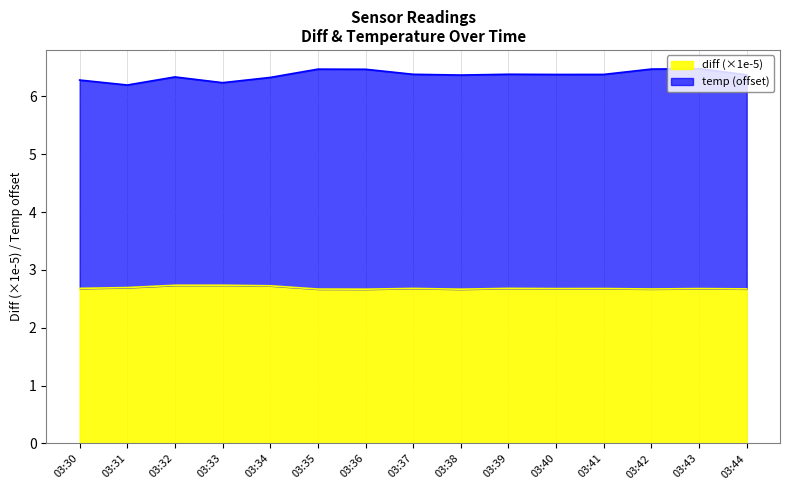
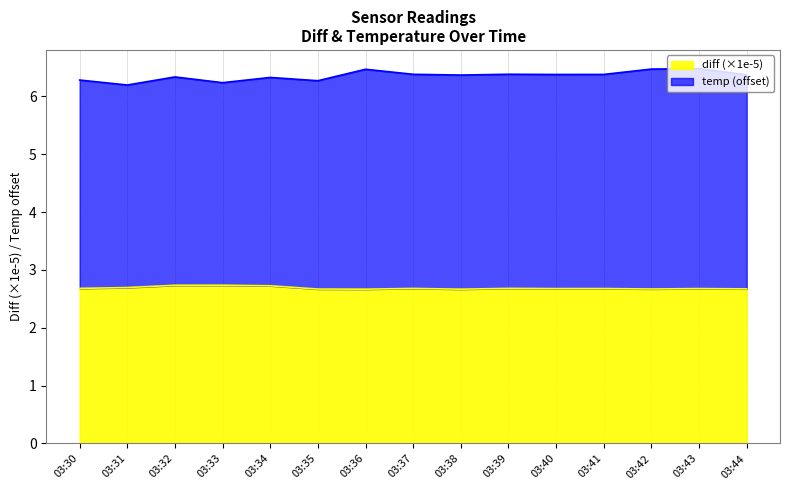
  {
    "diff (×1e-5)": {
      "03:30": 2.7,
      "03:31": 2.7,
      "03:32": 2.7,
      "03:33": 2.7,
      "03:34": 2.7,
      "03:35": 2.7,
      "03:36": 2.7,
      "03:37": 2.7,
      "03:38": 2.7,
      "03:39": 2.7,
      "03:40": 2.7,
      "03:41": 2.7,
      "03:42": 2.7,
      "03:43": 2.7,
      "03:44": 2.7
    },
    "temp (offset)": {
      "03:30": 3.6,
      "03:31": 3.5,
      "03:32": 3.6,
      "03:33": 3.5,
      "03:34": 3.6,
-     "03:35": 3.8,
+     "03:35": 3.6,
      "03:36": 3.8,
      "03:37": 3.7,
      "03:38": 3.7,
      "03:39": 3.7,
      "03:40": 3.7,
      "03:41": 3.7,
      "03:42": 3.8
    }
  }
